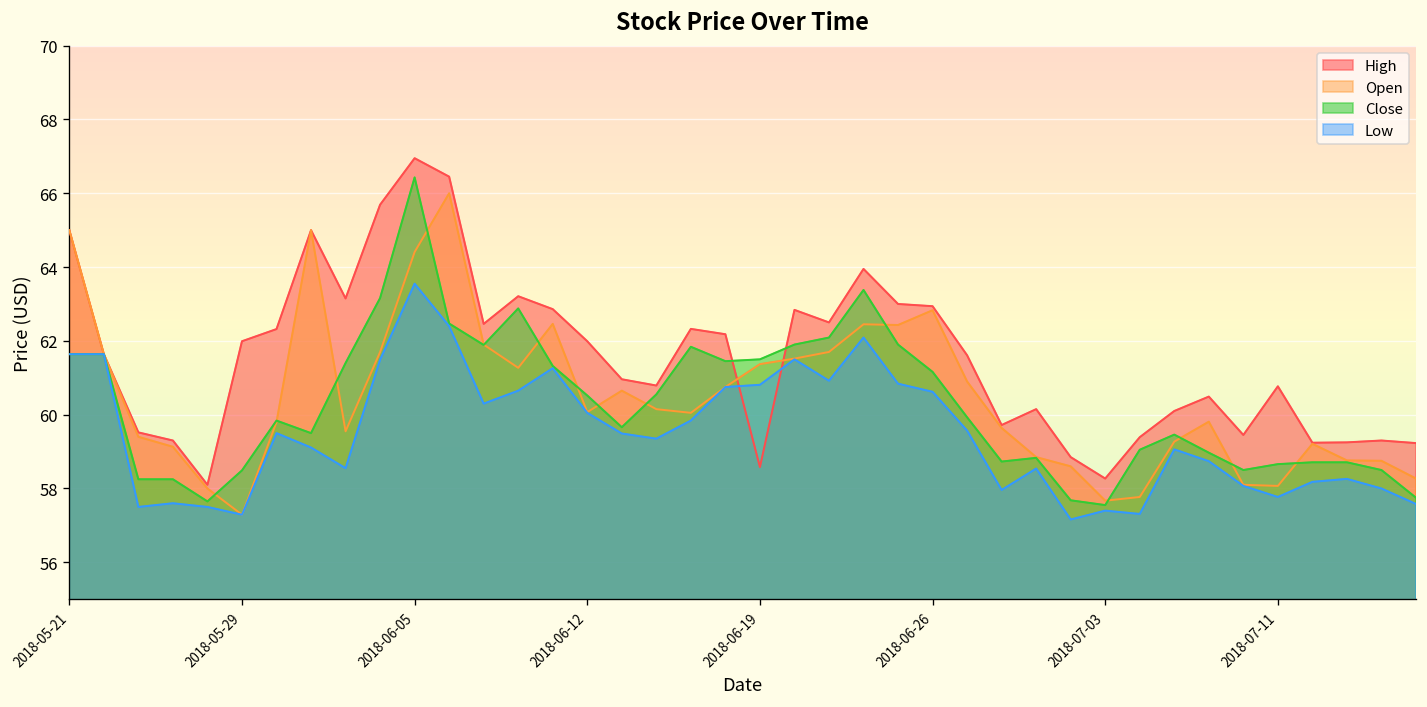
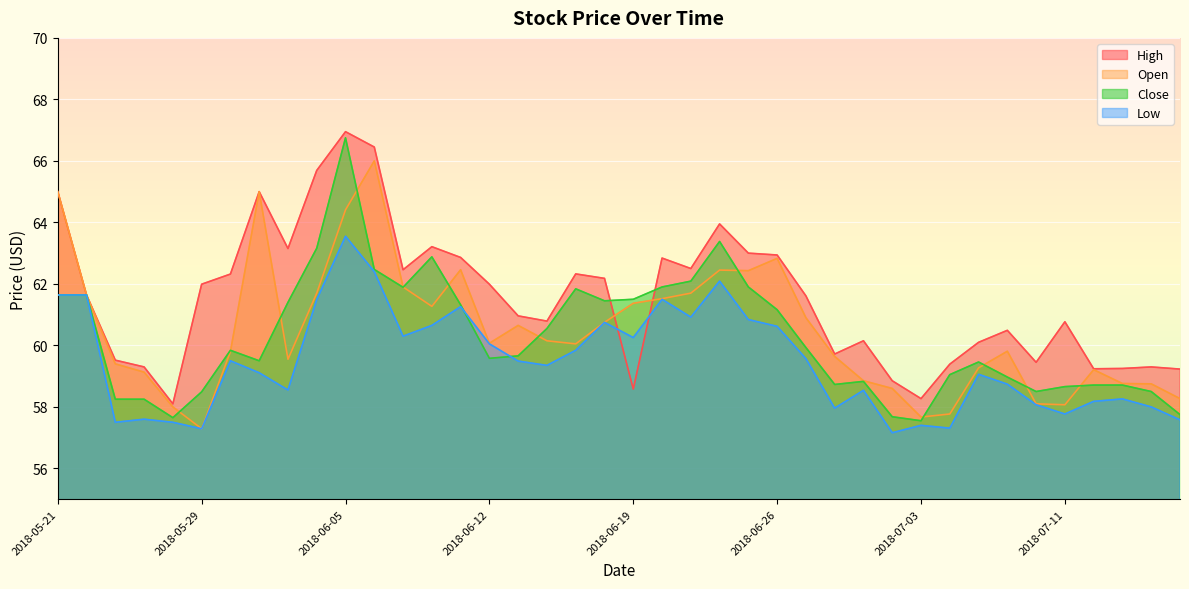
  {
    "High": {
      "2018-05-29": 62.0,
      "2018-06-05": 66.9,
      "2018-06-12": 62.0,
      "2018-06-19": 58.6,
      "2018-06-26": 62.9,
      "2018-07-03": 58.3,
      "2018-07-11": 60.8
    },
    "Open": {
      "2018-06-05": 64.4,
      "2018-06-19": 61.4,
      "2018-06-26": 62.8,
      "2018-07-03": 57.7,
      "2018-07-11": 58.1
    },
    "Close": {
      "2018-05-29": 58.5,
-     "2018-06-05": 66.4,
-     "2018-06-12": 60.5,
+     "2018-06-05": 66.8,
+     "2018-06-12": 59.6,
      "2018-06-19": 61.5,
      "2018-06-26": 61.2,
      "2018-07-03": 57.5,
      "2018-07-11": 58.7
    },
    "Low": {
      "2018-06-05": 63.5,
-     "2018-06-19": 60.8,
+     "2018-06-19": 60.3,
      "2018-06-26": 60.6,
      "2018-07-03": 57.4,
      "2018-07-11": 57.8
    }
  }
